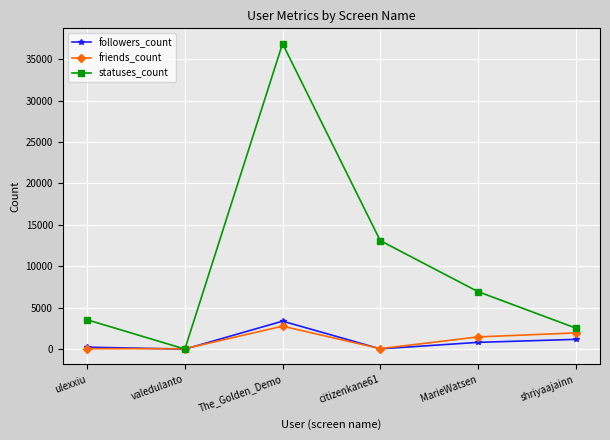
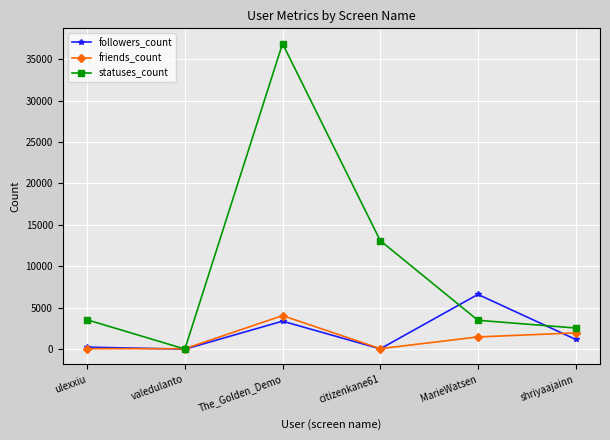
  {
    "followers_count": {
      "The_Golden_Demo": 3000,
-     "MarieWatsen": 1000,
+     "MarieWatsen": 7000,
      "shriyaajainn": 1000
    },
    "friends_count": {
-     "The_Golden_Demo": 3000,
+     "The_Golden_Demo": 4000,
      "MarieWatsen": 1000,
      "shriyaajainn": 2000
    },
    "statuses_count": {
      "ulexxiu": 4000,
      "The_Golden_Demo": 37000,
      "citizenkane61": 13000,
-     "MarieWatsen": 7000,
+     "MarieWatsen": 3000,
      "shriyaajainn": 3000
    }
  }
